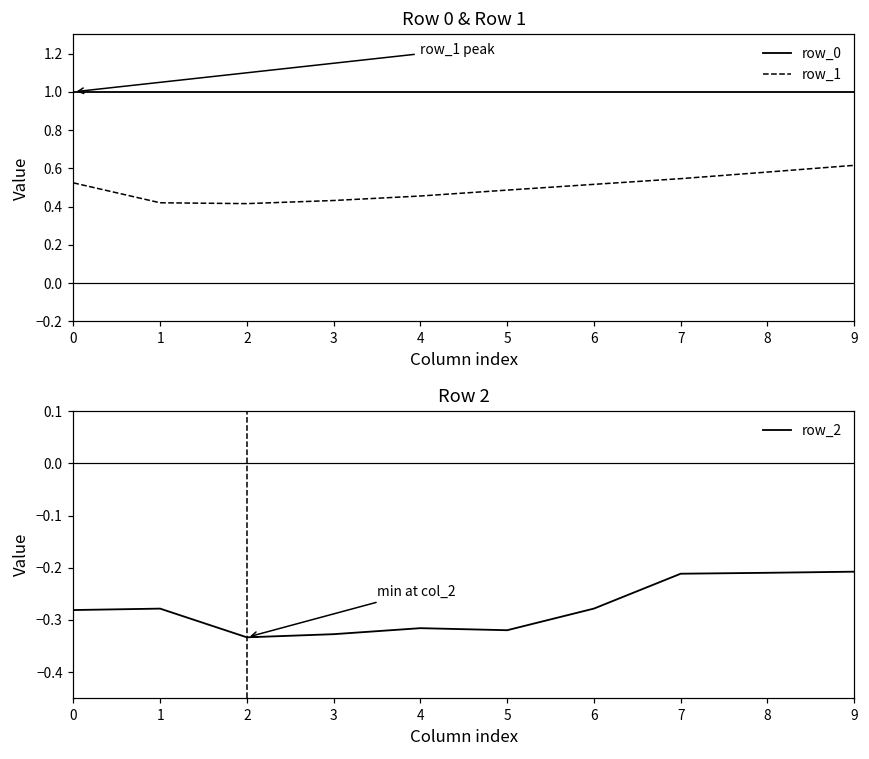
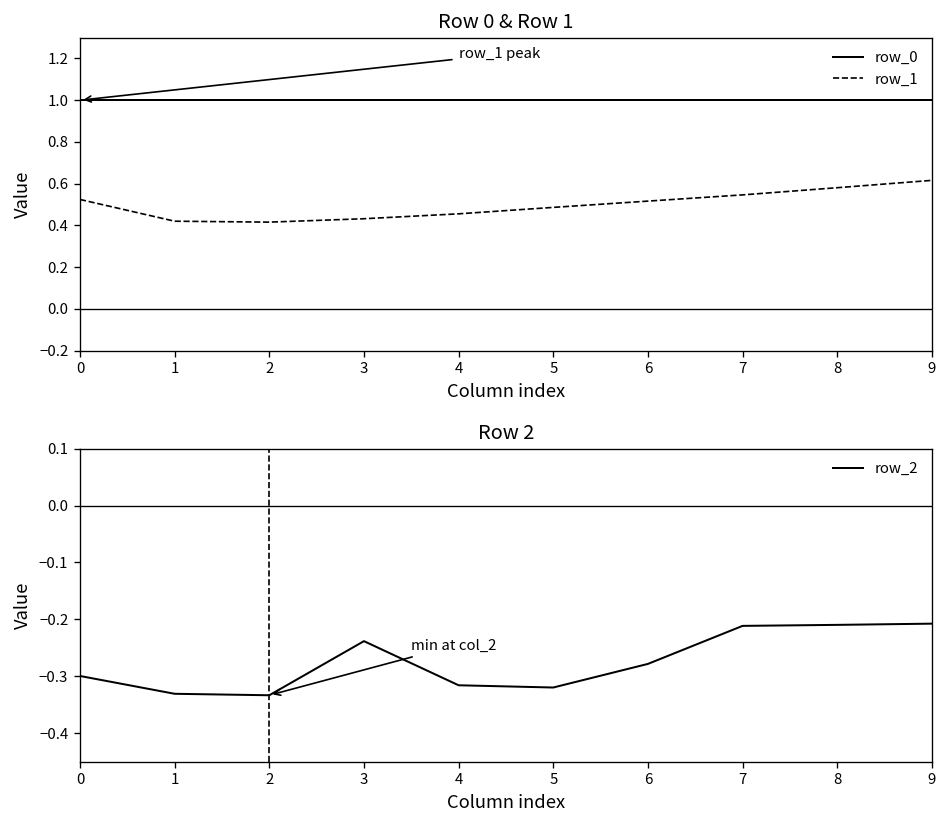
  {
    "Row 2": {
-     "0": -0.28,
-     "1": -0.28,
+     "0": -0.30,
+     "1": -0.33,
      "2": -0.33,
-     "3": -0.33,
+     "3": -0.24,
      "5": -0.32,
      "6": -0.28,
      "7": -0.21,
      "8": -0.21,
      "9": -0.21
    }
  }
